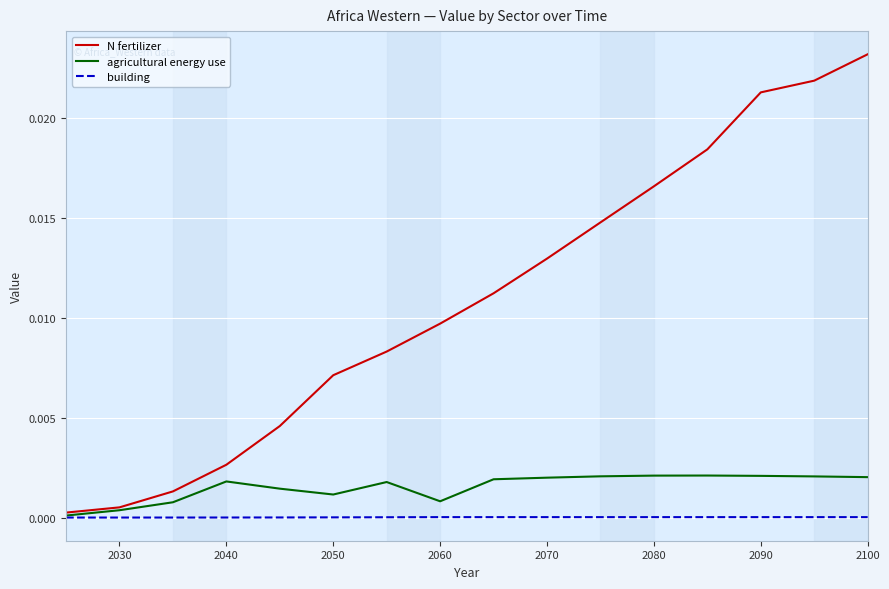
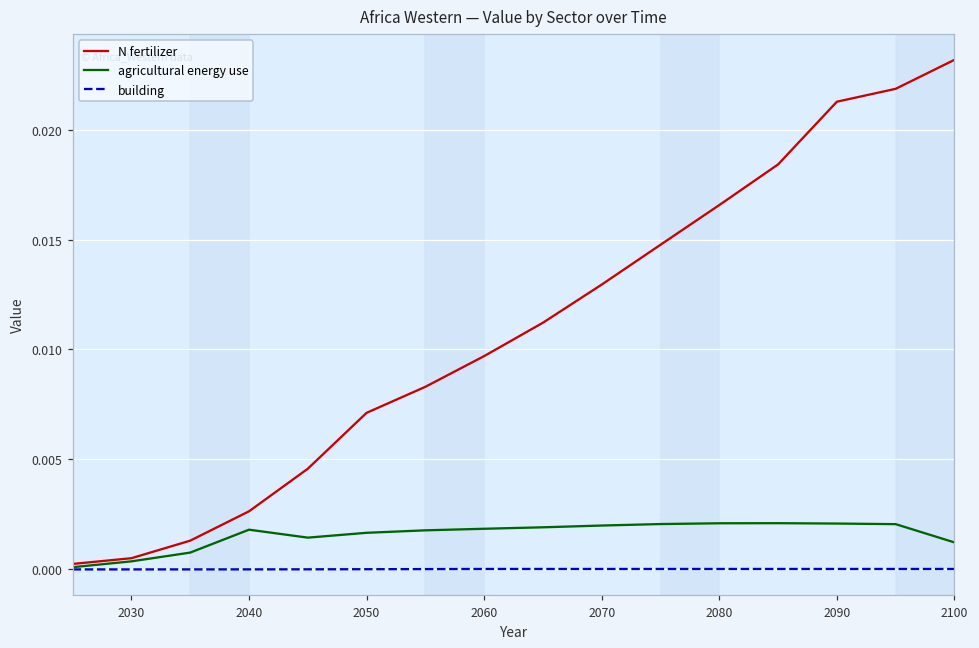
  {
    "N fertilizer": {
      "2030": 0.0005,
      "2040": 0.0026,
      "2050": 0.0071,
      "2060": 0.0097,
      "2070": 0.0130,
      "2080": 0.0166,
      "2090": 0.0213,
      "2100": 0.0232
    },
    "agricultural energy use": {
      "2030": 0.0004,
      "2040": 0.0018,
-     "2050": 0.0012,
-     "2060": 0.0008,
+     "2050": 0.0017,
+     "2060": 0.0018,
      "2070": 0.0020,
      "2080": 0.0021,
      "2090": 0.0021,
-     "2100": 0.0020
+     "2100": 0.0012
    },
    "building": {
      "2030": 0.0000,
      "2040": 0.0000,
      "2050": 0.0000,
      "2060": 0.0000,
      "2070": 0.0000,
      "2080": 0.0000,
      "2090": 0.0000,
      "2100": 0.0000
    }
  }
